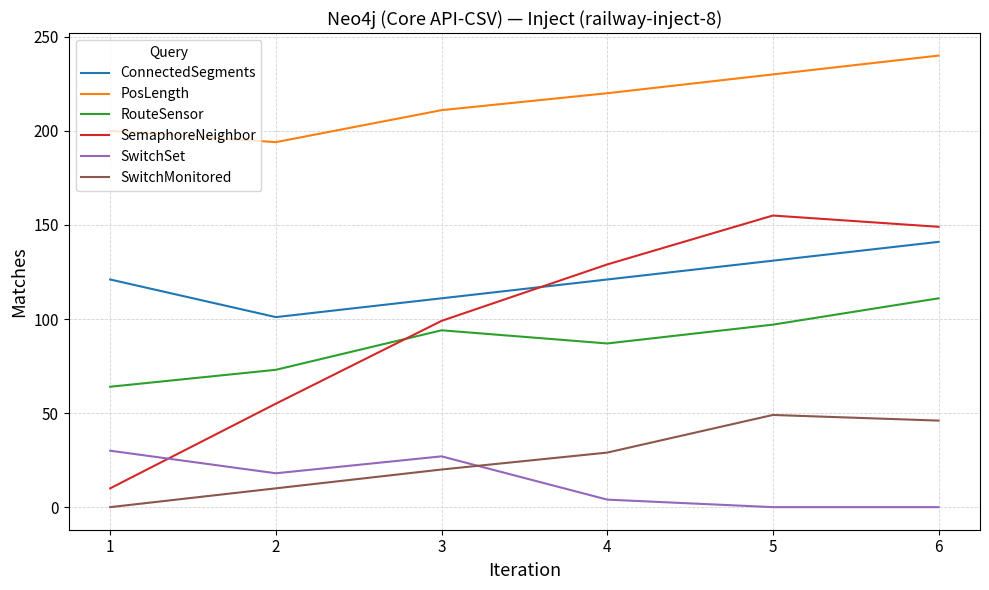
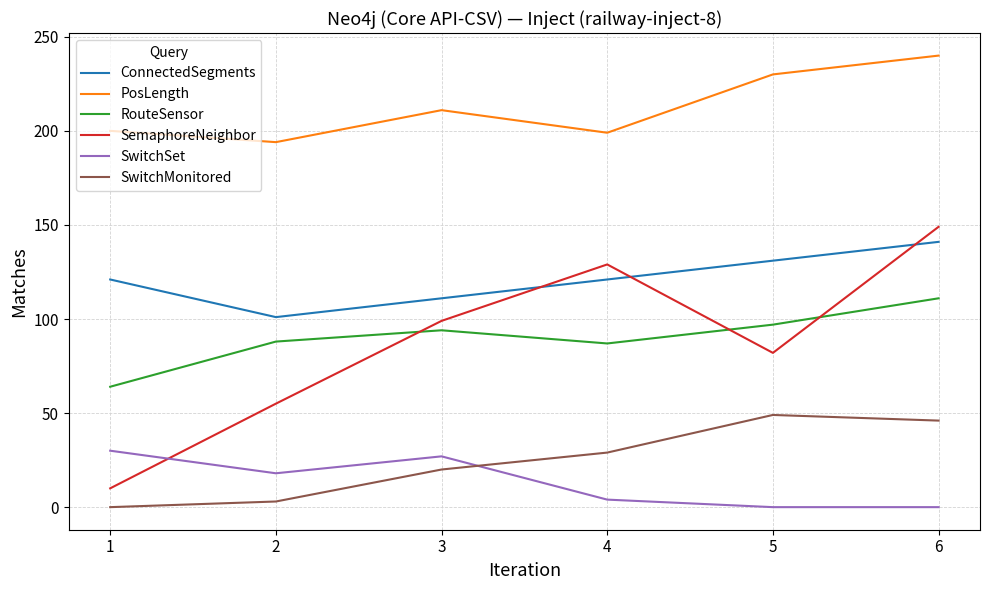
  {
    "ConnectedSegments": {
      "1": 121,
      "2": 101,
      "3": 111,
      "4": 121,
      "5": 131,
      "6": 141
    },
    "PosLength": {
      "2": 194,
      "3": 211,
-     "4": 220,
+     "4": 199,
      "5": 230,
      "6": 240
    },
    "RouteSensor": {
      "1": 64,
-     "2": 73,
+     "2": 88,
      "3": 94,
      "4": 87,
      "5": 97,
      "6": 111
    },
    "SemaphoreNeighbor": {
      "1": 10,
      "2": 55,
      "3": 99,
      "4": 129,
-     "5": 155,
+     "5": 82,
      "6": 149
    },
    "SwitchSet": {
      "1": 30,
      "2": 18,
      "3": 27,
      "4": 4,
      "5": 0,
      "6": 0
    },
    "SwitchMonitored": {
      "1": 0,
-     "2": 10,
+     "2": 3,
      "3": 20,
      "4": 29,
      "5": 49,
      "6": 46
    }
  }
